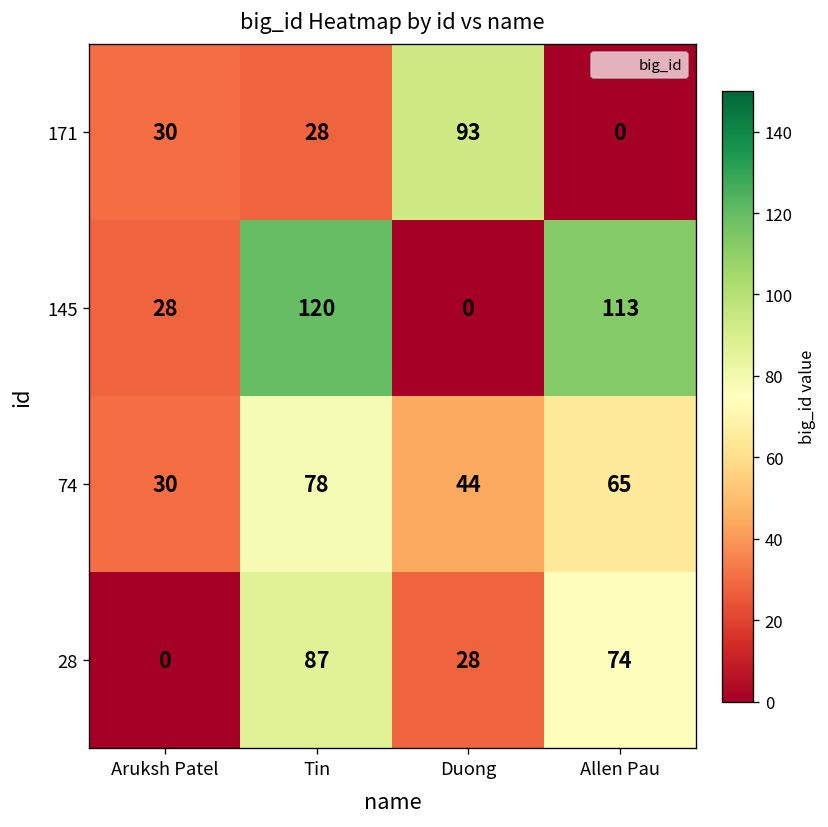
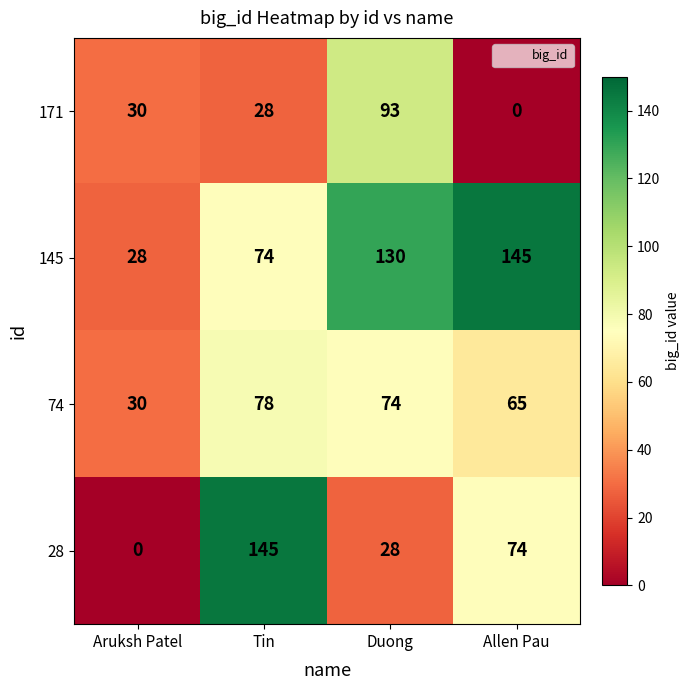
  {
    "171": {
      "Aruksh Patel": 30,
      "Tin": 28,
      "Duong": 93,
      "Allen Pau": 0
    },
    "145": {
      "Aruksh Patel": 28,
-     "Tin": 120,
-     "Duong": 0,
-     "Allen Pau": 113
+     "Tin": 74,
+     "Duong": 130,
+     "Allen Pau": 145
    },
    "74": {
      "Aruksh Patel": 30,
      "Tin": 78,
-     "Duong": 44,
+     "Duong": 74,
      "Allen Pau": 65
    },
    "28": {
      "Aruksh Patel": 0,
-     "Tin": 87,
+     "Tin": 145,
      "Duong": 28,
      "Allen Pau": 74
    }
  }
